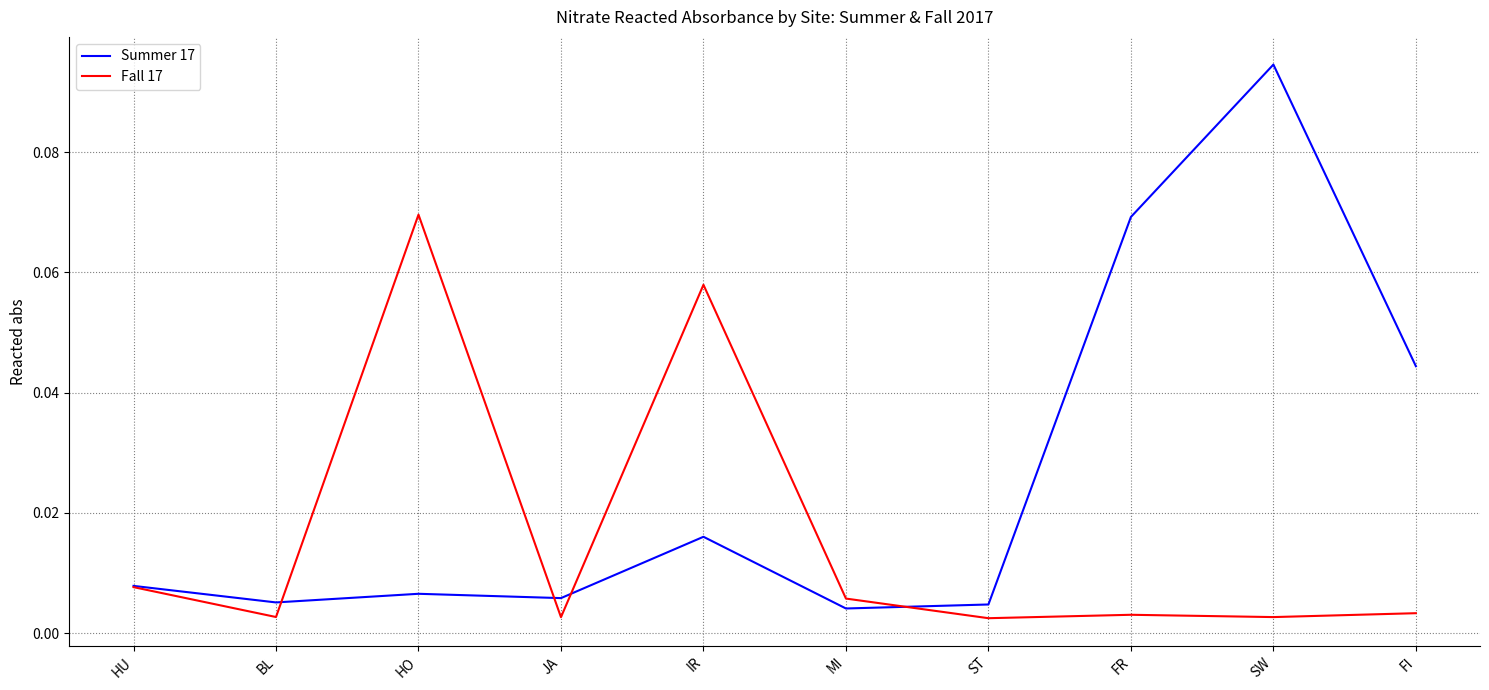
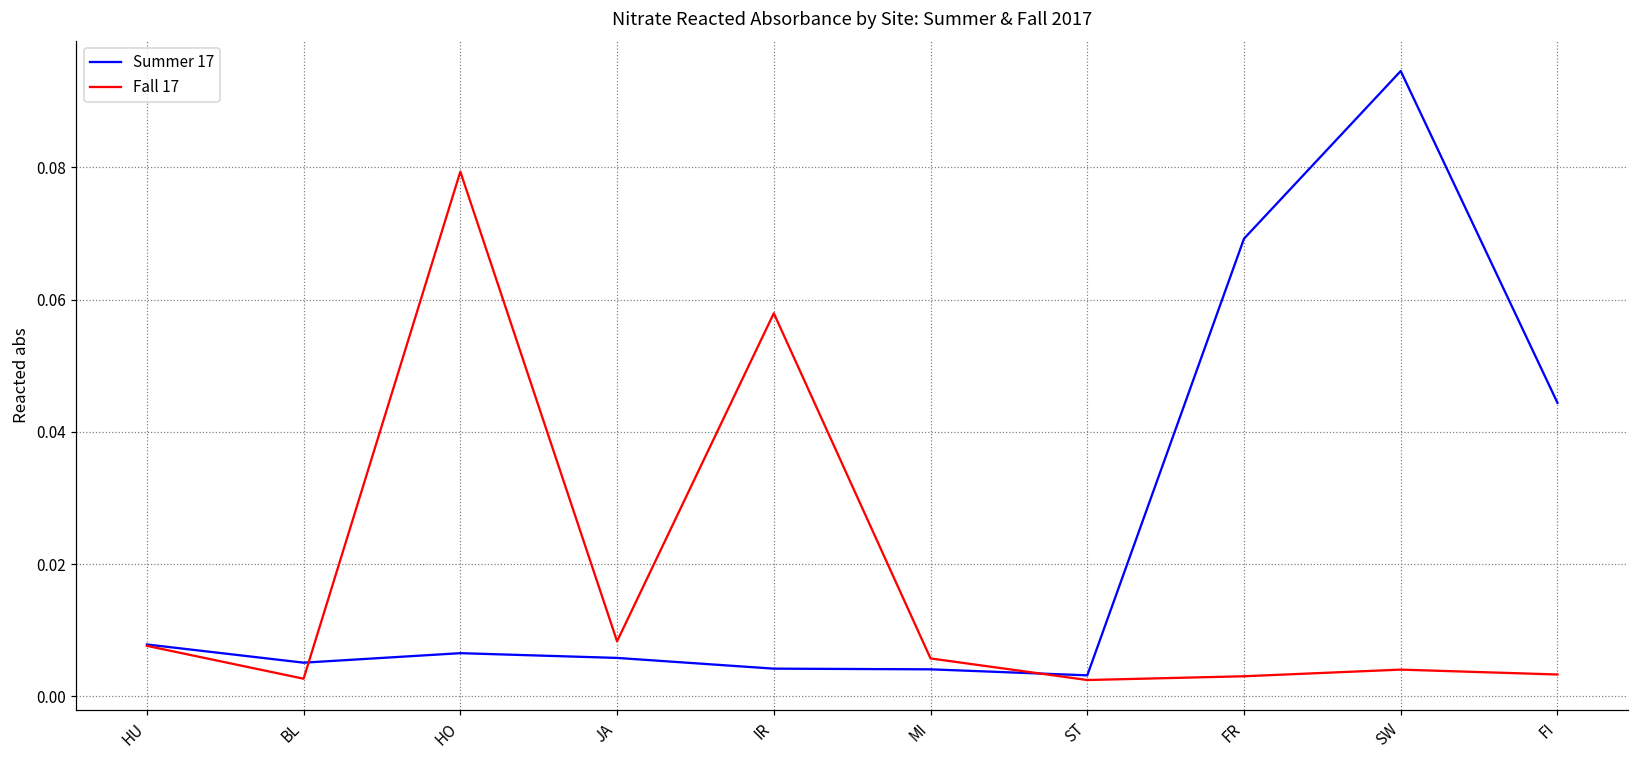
  {
    "Summer 17": {
      "BL": 0.005,
      "HO": 0.007,
      "JA": 0.006,
-     "IR": 0.016,
+     "IR": 0.004,
      "MI": 0.004,
-     "ST": 0.005,
+     "ST": 0.003,
      "FR": 0.069,
      "SW": 0.095,
      "FI": 0.044
    },
    "Fall 17": {
      "BL": 0.003,
-     "HO": 0.070,
-     "JA": 0.003,
+     "HO": 0.079,
+     "JA": 0.008,
      "IR": 0.058,
      "MI": 0.006,
      "ST": 0.002,
      "FR": 0.003,
-     "SW": 0.003,
+     "SW": 0.004,
      "FI": 0.003
    }
  }
